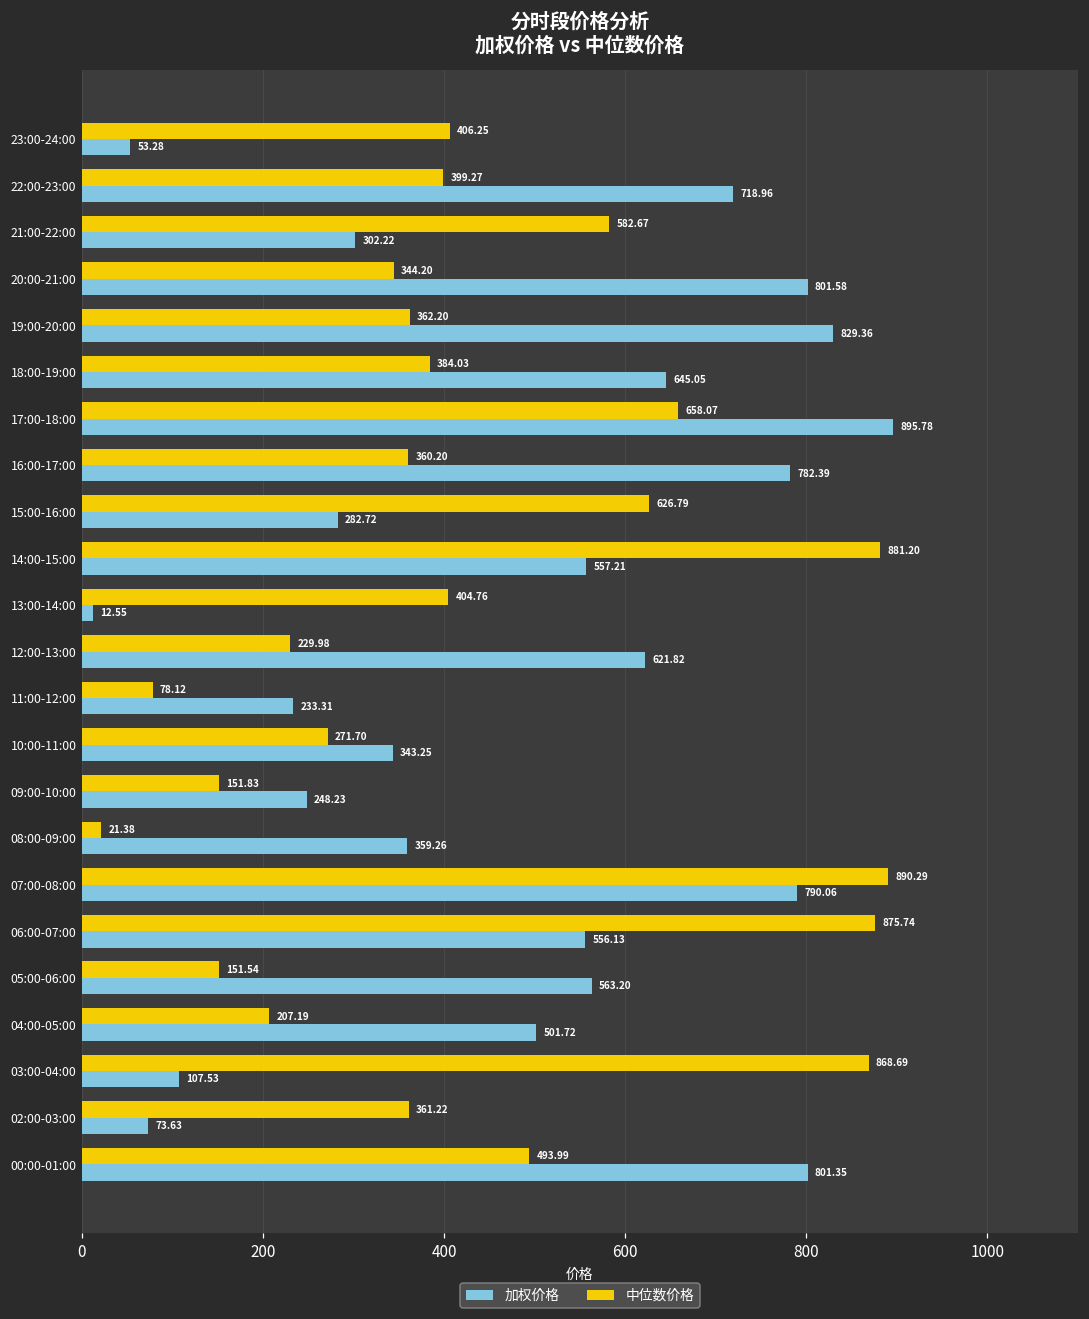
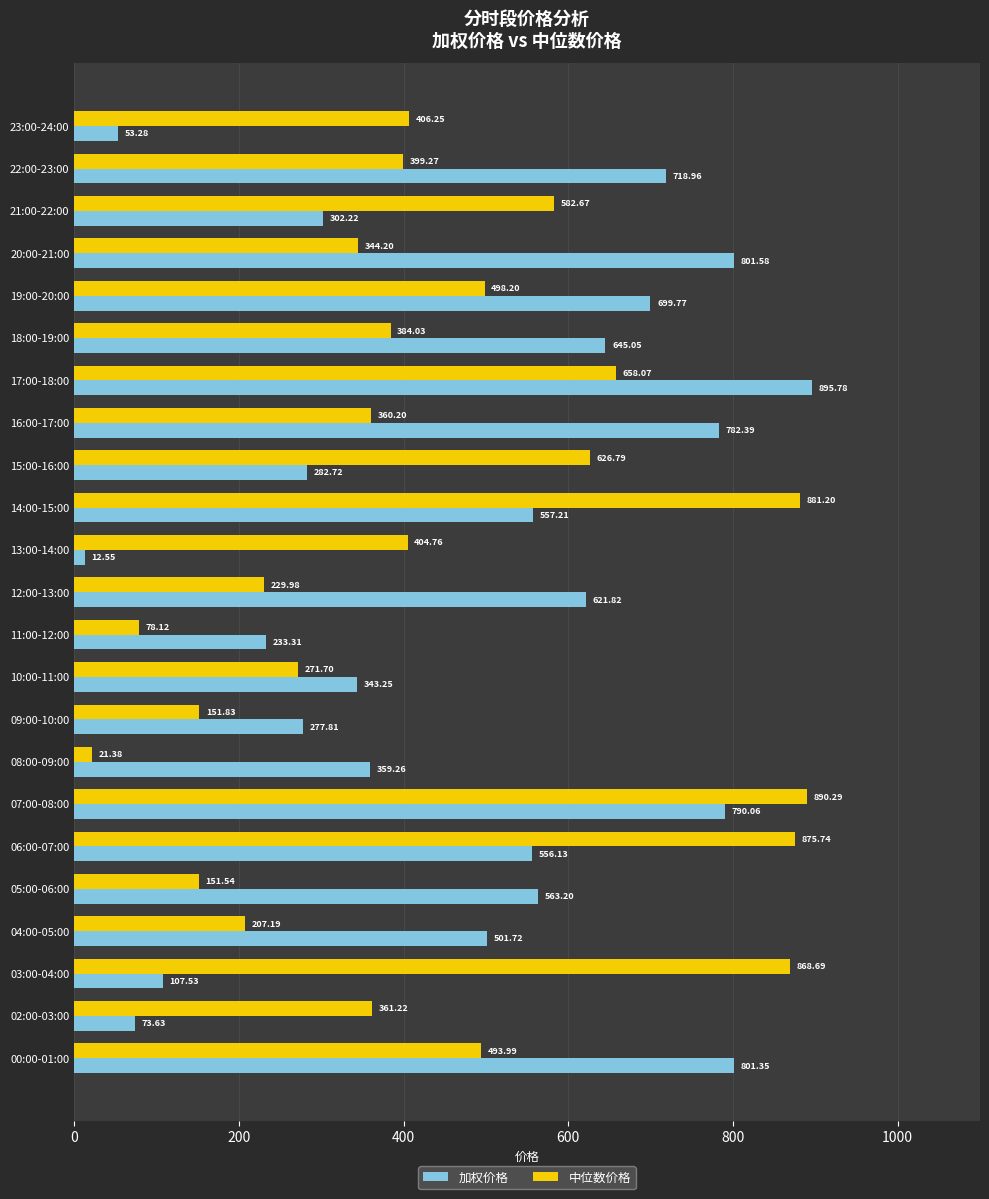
  {
    "加权价格": {
      "23:00-24:00": 53.28,
      "22:00-23:00": 718.96,
      "21:00-22:00": 302.22,
      "20:00-21:00": 801.58,
-     "19:00-20:00": 829.36,
+     "19:00-20:00": 699.77,
      "18:00-19:00": 645.05,
      "17:00-18:00": 895.78,
      "16:00-17:00": 782.39,
      "15:00-16:00": 282.72,
      "14:00-15:00": 557.21,
      "13:00-14:00": 12.55,
      "12:00-13:00": 621.82,
      "11:00-12:00": 233.31,
      "10:00-11:00": 343.25,
-     "09:00-10:00": 248.23,
+     "09:00-10:00": 277.81,
      "08:00-09:00": 359.26,
      "07:00-08:00": 790.06,
      "06:00-07:00": 556.13,
      "05:00-06:00": 563.20,
      "04:00-05:00": 501.72,
      "03:00-04:00": 107.53,
      "02:00-03:00": 73.63,
      "00:00-01:00": 801.35
    },
    "中位数价格": {
      "23:00-24:00": 406.25,
      "22:00-23:00": 399.27,
      "21:00-22:00": 582.67,
      "20:00-21:00": 344.20,
-     "19:00-20:00": 362.20,
+     "19:00-20:00": 498.20,
      "18:00-19:00": 384.03,
      "17:00-18:00": 658.07,
      "16:00-17:00": 360.20,
      "15:00-16:00": 626.79,
      "14:00-15:00": 881.20,
      "13:00-14:00": 404.76,
      "12:00-13:00": 229.98,
      "11:00-12:00": 78.12,
      "10:00-11:00": 271.70,
      "09:00-10:00": 151.83,
      "08:00-09:00": 21.38,
      "07:00-08:00": 890.29,
      "06:00-07:00": 875.74,
      "05:00-06:00": 151.54,
      "04:00-05:00": 207.19,
      "03:00-04:00": 868.69,
      "02:00-03:00": 361.22,
      "00:00-01:00": 493.99
    }
  }
